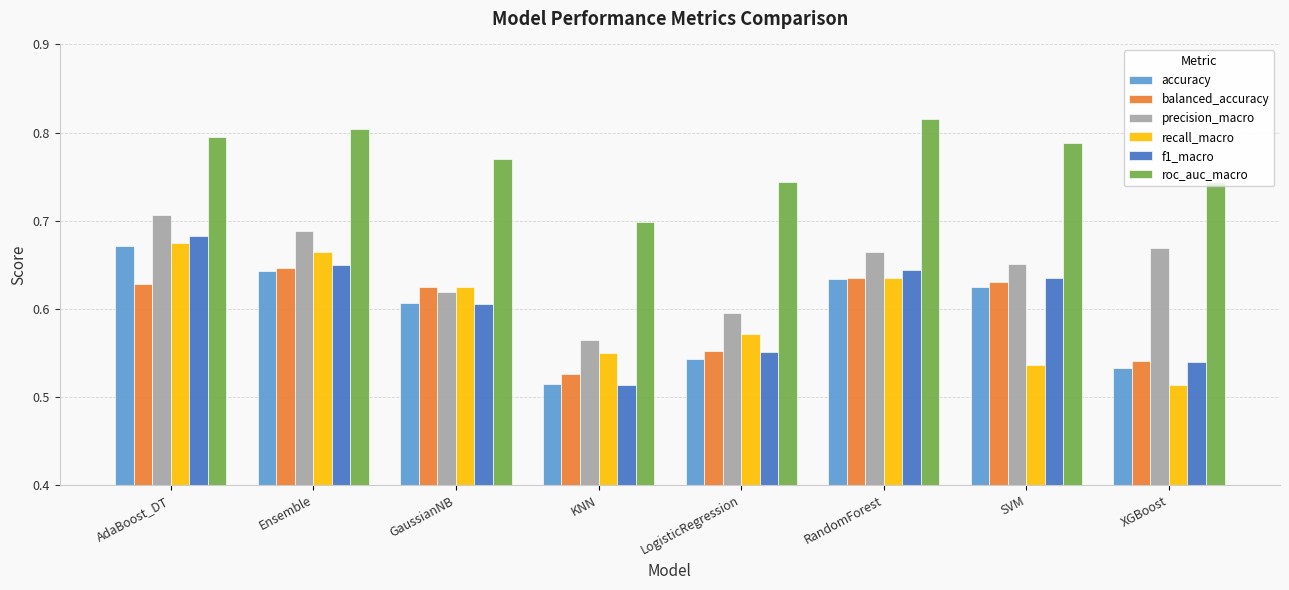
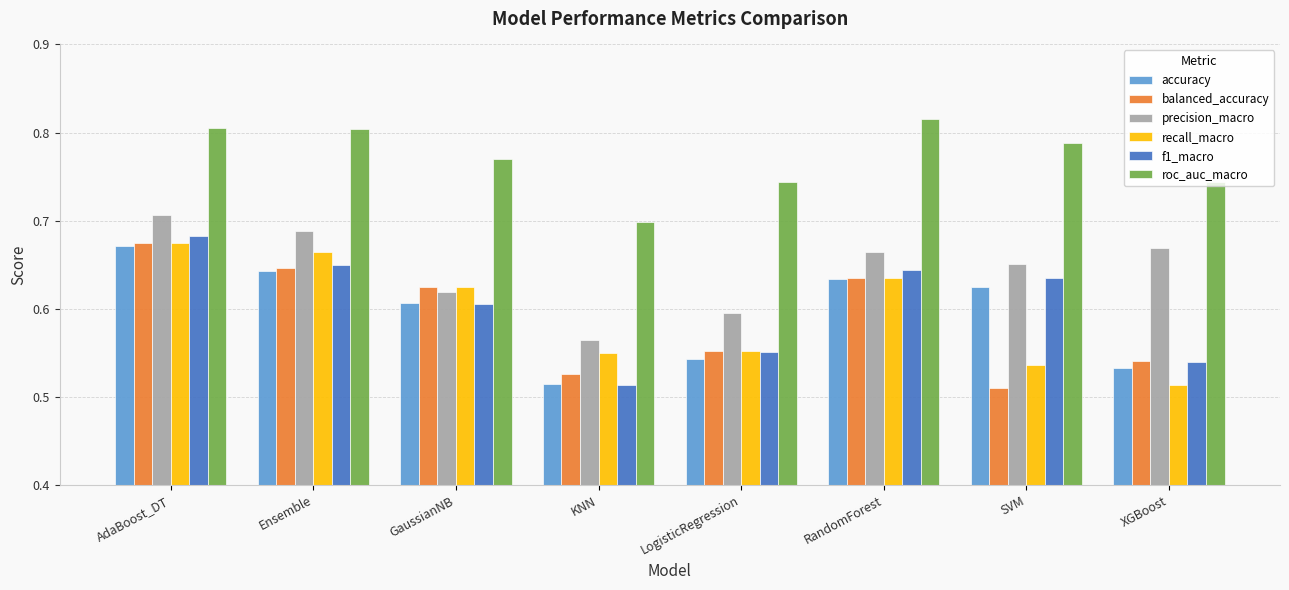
  {
    "balanced_accuracy": {
-     "AdaBoost_DT": 0.63,
+     "AdaBoost_DT": 0.67,
      "Ensemble": 0.65,
      "GaussianNB": 0.62,
      "KNN": 0.53,
      "LogisticRegression": 0.55,
      "RandomForest": 0.64,
-     "SVM": 0.63,
+     "SVM": 0.51,
      "XGBoost": 0.54
    },
    "precision_macro": {
      "AdaBoost_DT": 0.71,
      "Ensemble": 0.69,
      "GaussianNB": 0.62,
      "KNN": 0.56,
      "LogisticRegression": 0.60,
      "RandomForest": 0.66,
      "SVM": 0.65,
      "XGBoost": 0.67
    },
    "recall_macro": {
      "AdaBoost_DT": 0.67,
      "Ensemble": 0.66,
      "GaussianNB": 0.62,
      "KNN": 0.55,
-     "LogisticRegression": 0.57,
+     "LogisticRegression": 0.55,
      "RandomForest": 0.64,
      "SVM": 0.54,
      "XGBoost": 0.51
    },
    "roc_auc_macro": {
-     "AdaBoost_DT": 0.80,
+     "AdaBoost_DT": 0.81,
      "Ensemble": 0.80,
      "GaussianNB": 0.77,
      "KNN": 0.70,
      "LogisticRegression": 0.74,
      "RandomForest": 0.82,
      "SVM": 0.79
    }
  }
